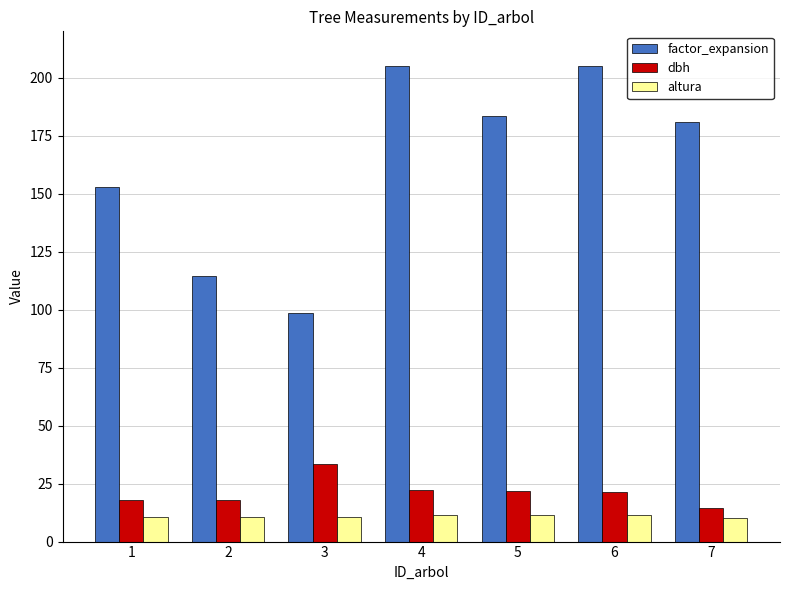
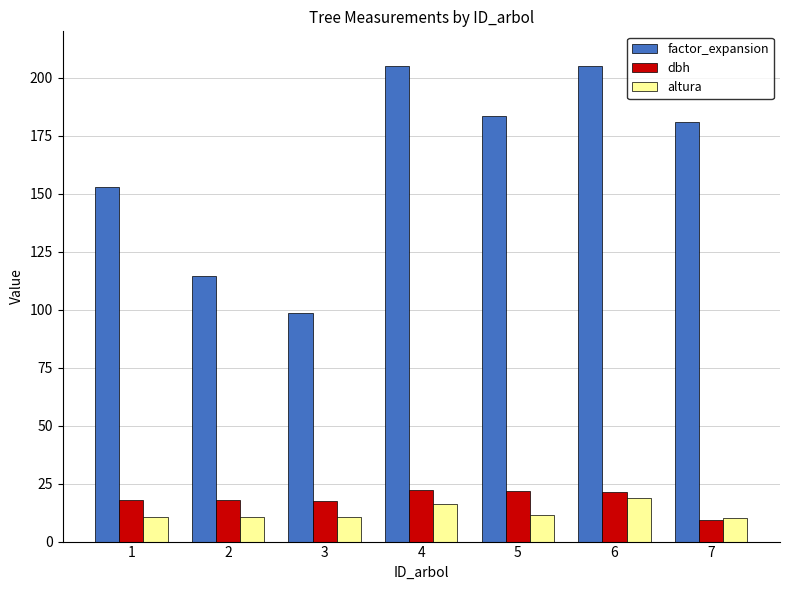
  {
    "factor_expansion": {
      "1": 153,
      "2": 115,
      "3": 98,
      "4": 205,
      "5": 183,
      "6": 205,
      "7": 181
    },
    "dbh": {
      "1": 18,
      "2": 18,
-     "3": 33,
+     "3": 18,
      "4": 22,
      "5": 22,
      "6": 21,
-     "7": 14
+     "7": 9
    },
    "altura": {
      "1": 11,
      "2": 11,
      "3": 11,
-     "4": 11,
+     "4": 16,
      "5": 11,
-     "6": 11,
+     "6": 19,
      "7": 10
    }
  }
